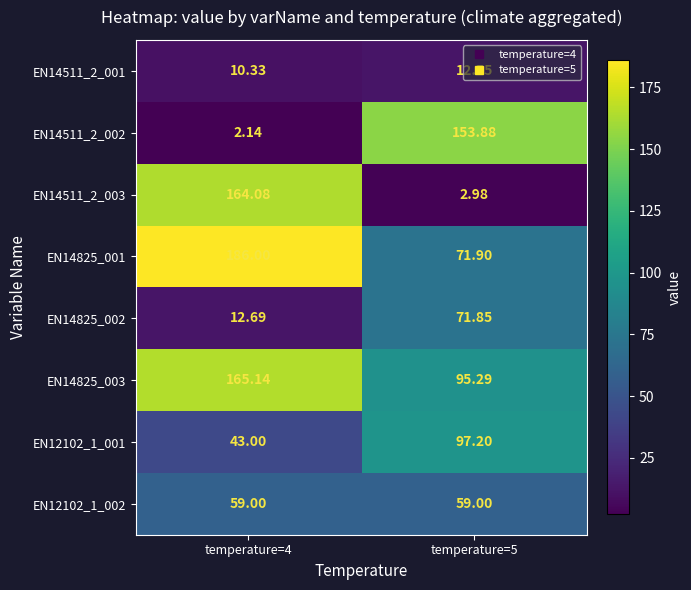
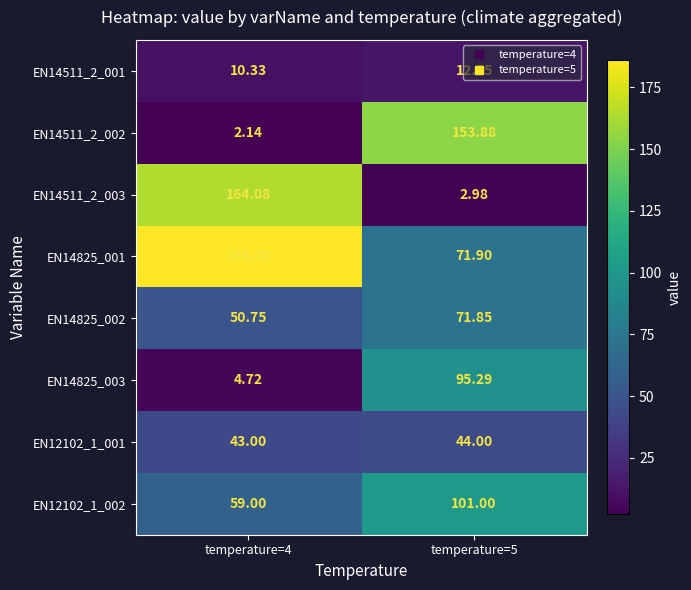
  {
    "EN14511_2_001": {
      "temperature=4": 10.33
    },
    "EN14511_2_002": {
      "temperature=4": 2.14,
      "temperature=5": 153.88
    },
    "EN14511_2_003": {
      "temperature=4": 164.08,
      "temperature=5": 2.98
    },
    "EN14825_001": {
      "temperature=5": 71.90
    },
    "EN14825_002": {
-     "temperature=4": 12.69,
+     "temperature=4": 50.75,
      "temperature=5": 71.85
    },
    "EN14825_003": {
-     "temperature=4": 165.14,
+     "temperature=4": 4.72,
      "temperature=5": 95.29
    },
    "EN12102_1_001": {
      "temperature=4": 43.00,
-     "temperature=5": 97.20
+     "temperature=5": 44.00
    },
    "EN12102_1_002": {
      "temperature=4": 59.00,
-     "temperature=5": 59.00
+     "temperature=5": 101.00
    }
  }
